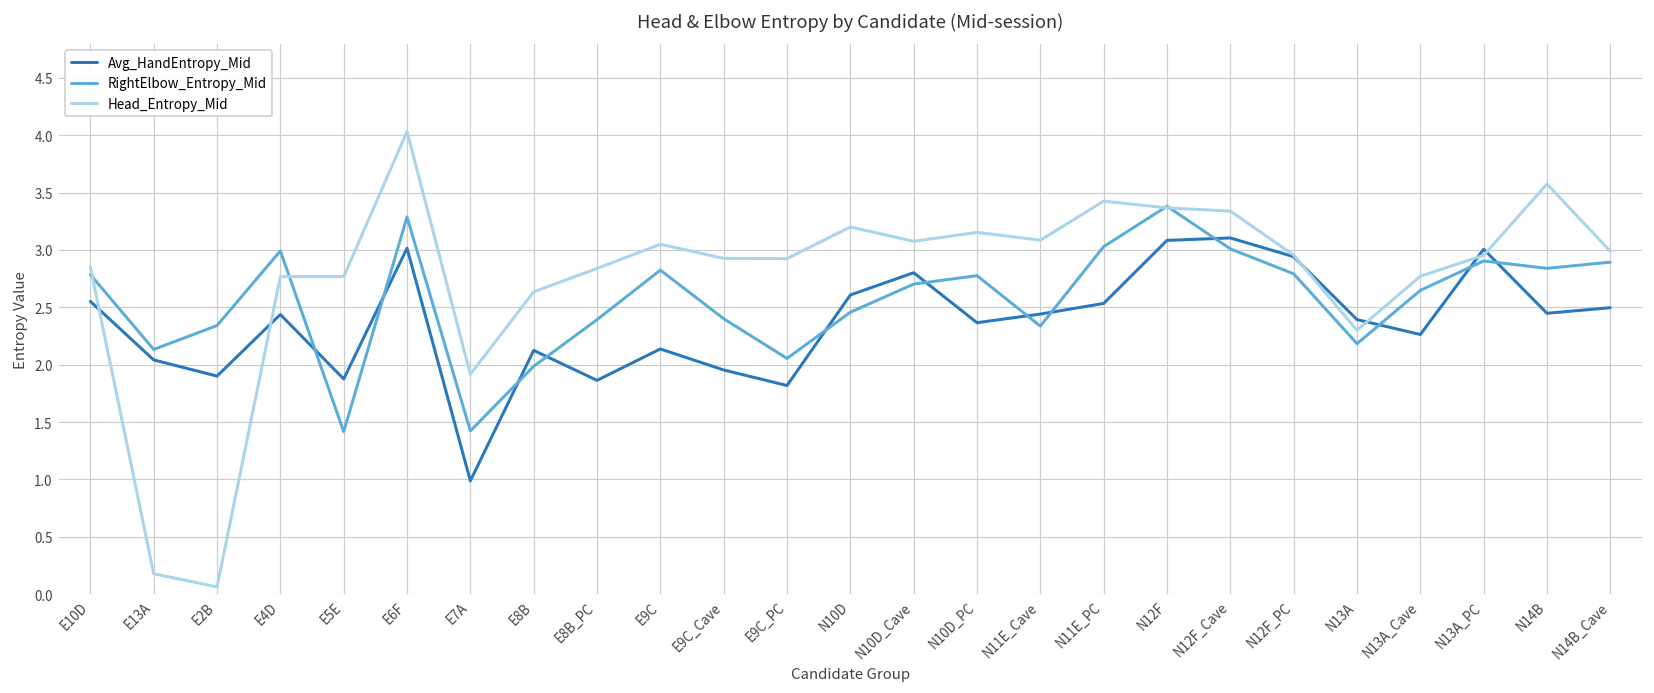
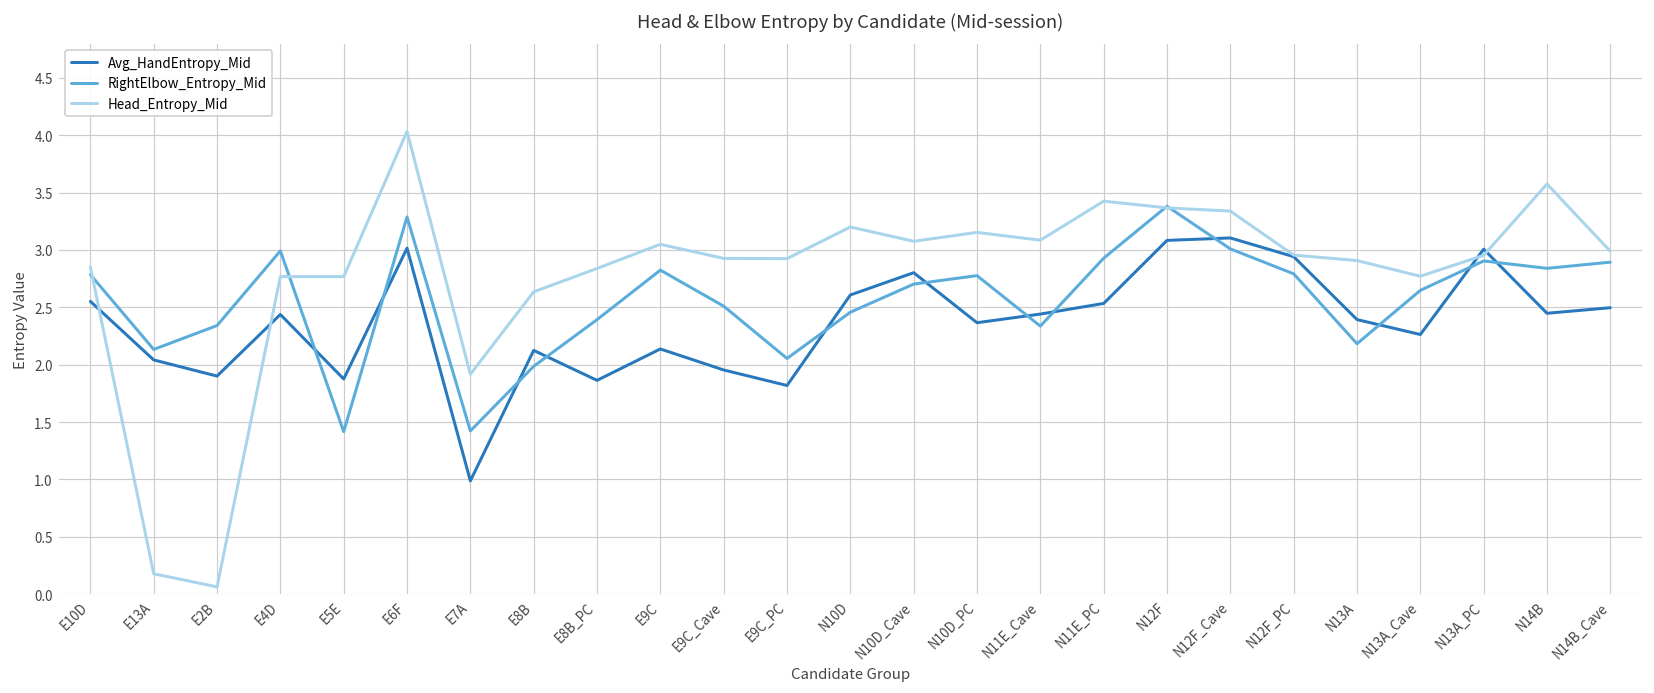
  {
    "Avg_HandEntropy_Mid": {
      "E10D": 2.6,
      "E13A": 2.0,
      "E2B": 1.9,
      "E4D": 2.4,
      "E5E": 1.9,
      "E6F": 3.0,
      "E7A": 1.0,
      "E8B": 2.1,
      "E8B_PC": 1.9,
      "E9C": 2.1,
      "E9C_Cave": 2.0,
      "E9C_PC": 1.8,
      "N10D": 2.6,
      "N10D_Cave": 2.8,
      "N10D_PC": 2.4,
      "N11E_Cave": 2.4,
      "N11E_PC": 2.5,
      "N12F": 3.1,
      "N12F_Cave": 3.1,
      "N13A": 2.4,
      "N13A_Cave": 2.3,
      "N13A_PC": 3.0,
      "N14B": 2.4,
      "N14B_Cave": 2.5
    },
    "RightElbow_Entropy_Mid": {
      "E10D": 2.8,
      "E13A": 2.1,
      "E2B": 2.3,
      "E4D": 3.0,
      "E5E": 1.4,
      "E6F": 3.3,
      "E7A": 1.4,
      "E8B": 2.0,
      "E8B_PC": 2.4,
      "E9C": 2.8,
-     "E9C_Cave": 2.4,
+     "E9C_Cave": 2.5,
      "E9C_PC": 2.1,
      "N10D": 2.5,
      "N10D_Cave": 2.7,
      "N10D_PC": 2.8,
      "N11E_Cave": 2.3,
-     "N11E_PC": 3.0,
+     "N11E_PC": 2.9,
      "N12F_Cave": 3.0,
      "N12F_PC": 2.8,
      "N13A": 2.2,
      "N13A_Cave": 2.6,
      "N13A_PC": 2.9,
      "N14B": 2.8,
      "N14B_Cave": 2.9
    },
    "Head_Entropy_Mid": {
      "E10D": 2.9,
      "E13A": 0.2,
      "E2B": 0.1,
      "E4D": 2.8,
      "E5E": 2.8,
      "E6F": 4.0,
      "E7A": 1.9,
      "E8B": 2.6,
      "E8B_PC": 2.8,
      "E9C": 3.0,
      "E9C_Cave": 2.9,
      "E9C_PC": 2.9,
      "N10D": 3.2,
      "N10D_Cave": 3.1,
      "N10D_PC": 3.2,
      "N11E_Cave": 3.1,
      "N11E_PC": 3.4,
      "N12F_Cave": 3.3,
-     "N13A": 2.3,
+     "N13A": 2.9,
      "N13A_Cave": 2.8,
      "N13A_PC": 3.0,
      "N14B": 3.6,
      "N14B_Cave": 3.0
    }
  }
